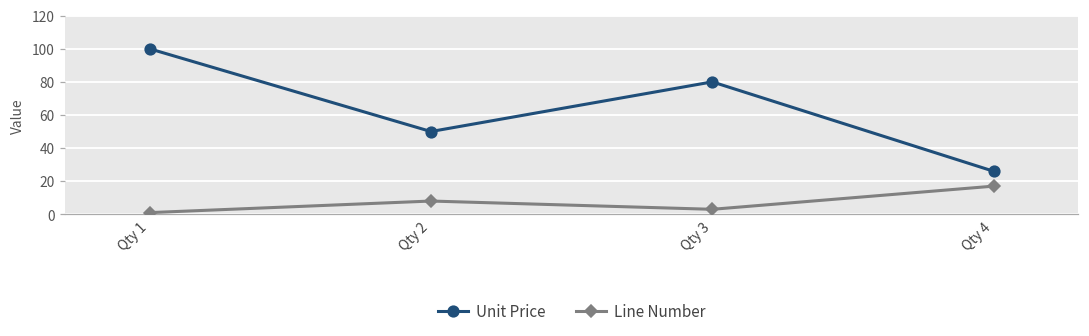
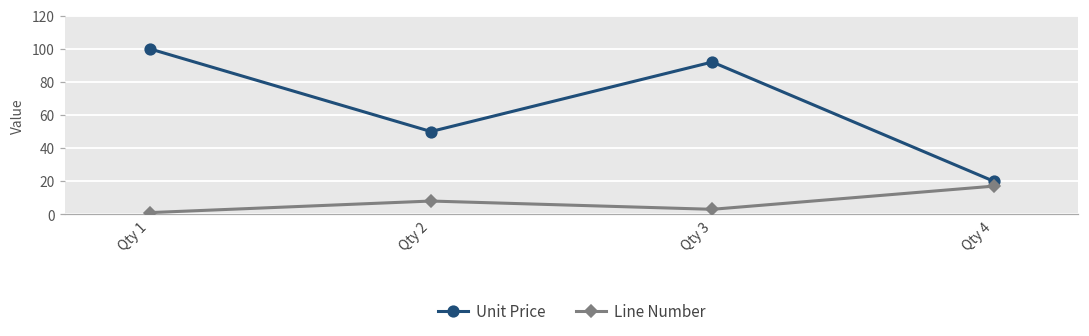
  {
    "Unit Price": {
      "Qty 1": 100,
      "Qty 2": 50,
-     "Qty 3": 80,
-     "Qty 4": 26
+     "Qty 3": 92,
+     "Qty 4": 20
    },
    "Line Number": {
      "Qty 1": 1,
      "Qty 2": 8,
      "Qty 3": 3,
      "Qty 4": 17
    }
  }
